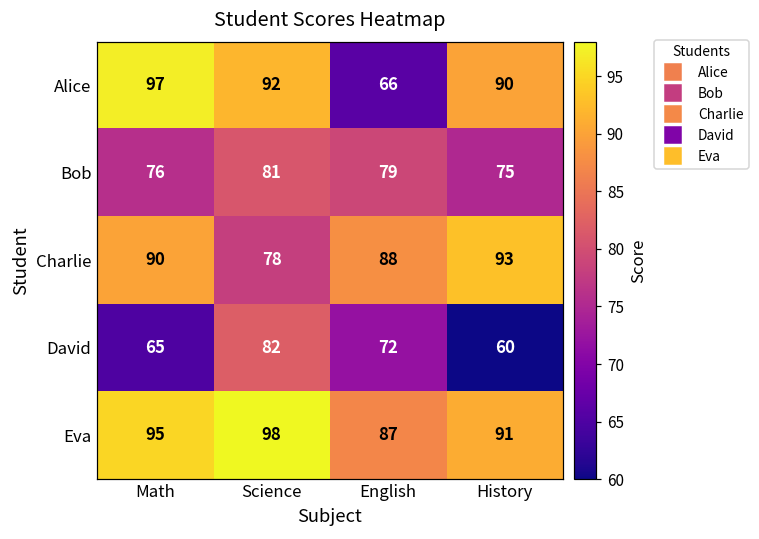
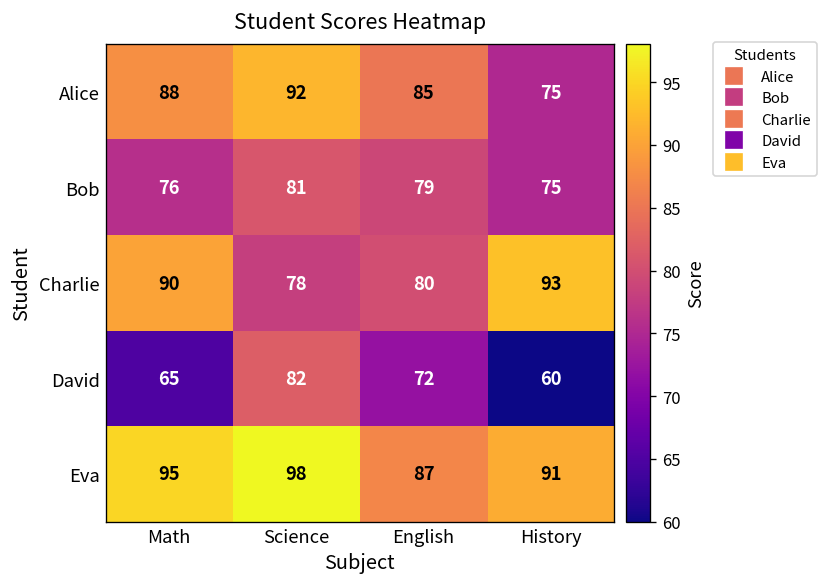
  {
    "Alice": {
-     "Math": 97,
+     "Math": 88,
      "Science": 92,
-     "English": 66,
-     "History": 90
+     "English": 85,
+     "History": 75
    },
    "Bob": {
      "Math": 76,
      "Science": 81,
      "English": 79,
      "History": 75
    },
    "Charlie": {
      "Math": 90,
      "Science": 78,
-     "English": 88,
+     "English": 80,
      "History": 93
    },
    "David": {
      "Math": 65,
      "Science": 82,
      "English": 72,
      "History": 60
    },
    "Eva": {
      "Math": 95,
      "Science": 98,
      "English": 87,
      "History": 91
    }
  }
